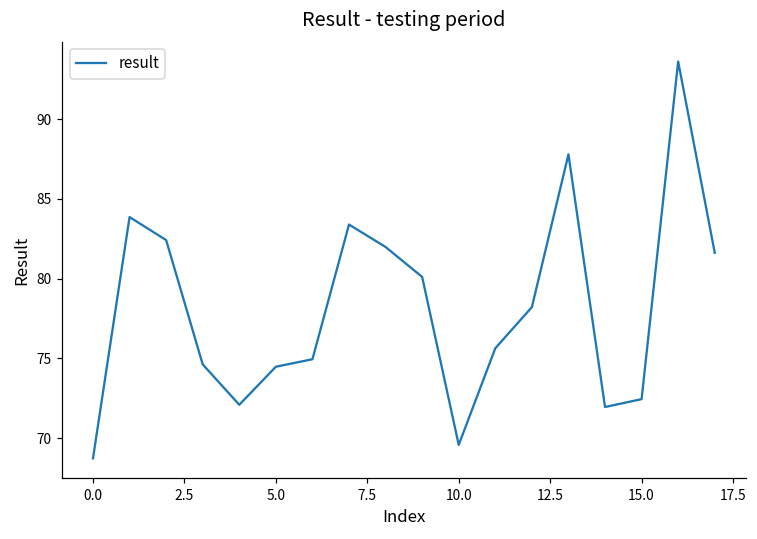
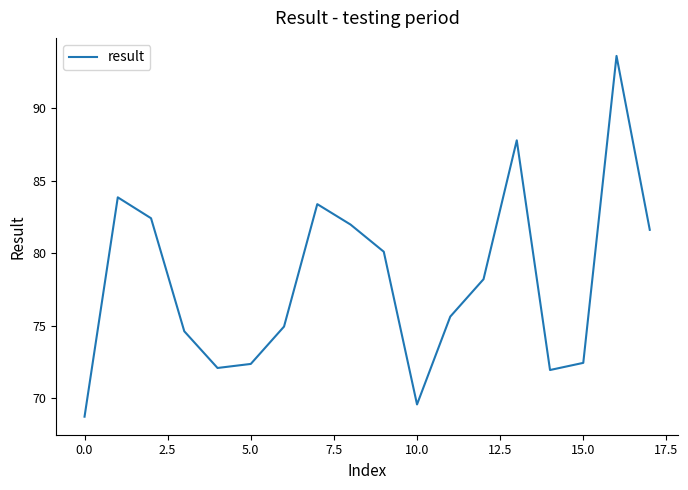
  {
    "0.0": 68.7,
-   "5.0": 74.5,
+   "5.0": 72.4,
    "10.0": 69.6,
    "15.0": 72.4
  }
